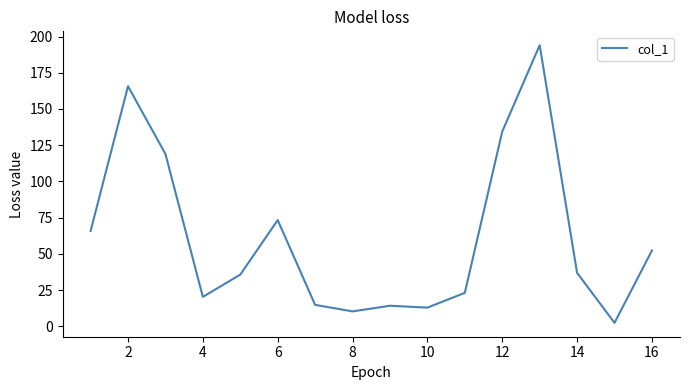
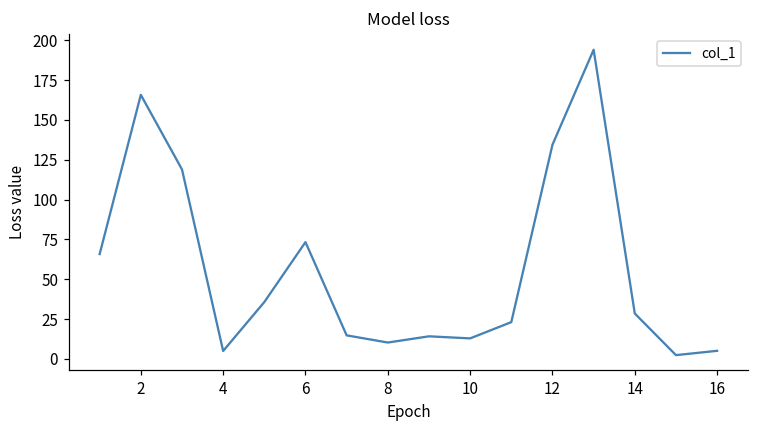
  {
    "2": 166,
-   "4": 20,
+   "4": 5,
    "6": 73,
    "8": 10,
    "10": 13,
    "12": 134,
-   "14": 37,
-   "16": 52
+   "14": 29,
+   "16": 5
  }
